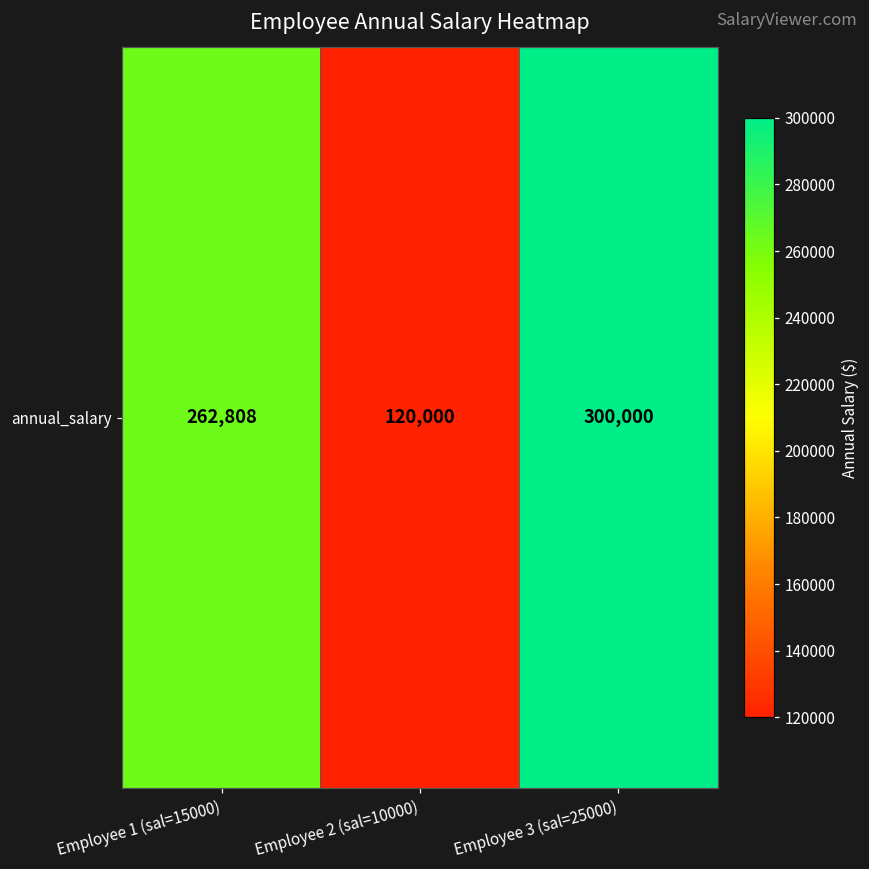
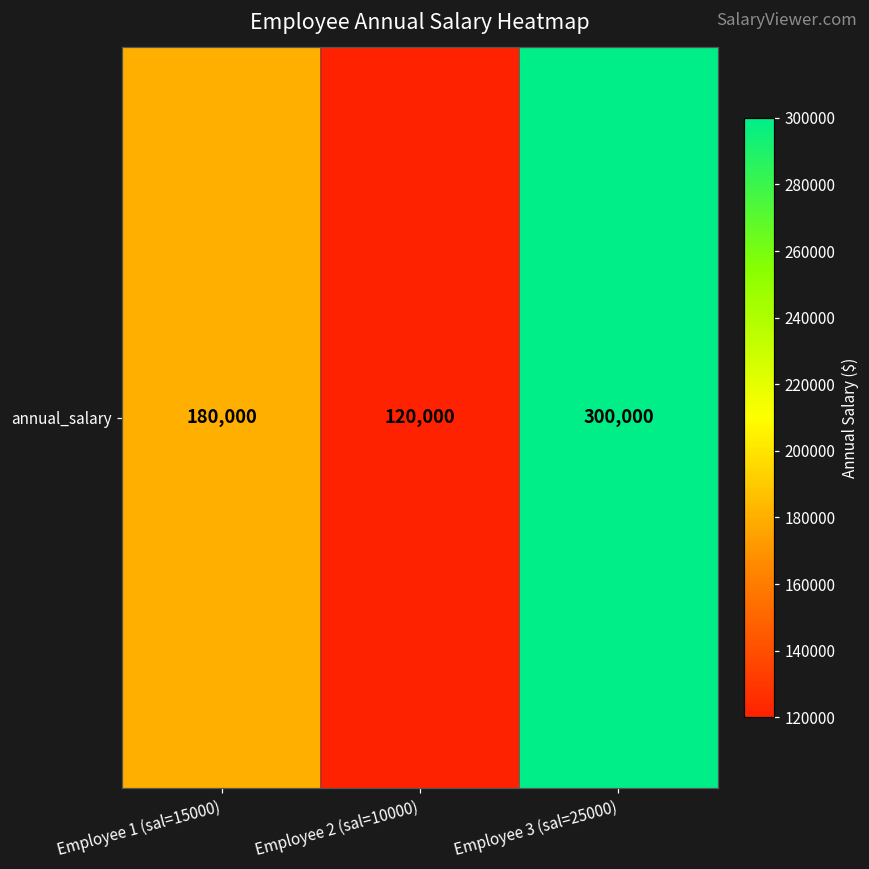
  {
    "annual_salary": {
-     "Employee 1 (sal=15000)": "262,808",
+     "Employee 1 (sal=15000)": "180,000",
      "Employee 2 (sal=10000)": "120,000",
      "Employee 3 (sal=25000)": "300,000"
    }
  }
